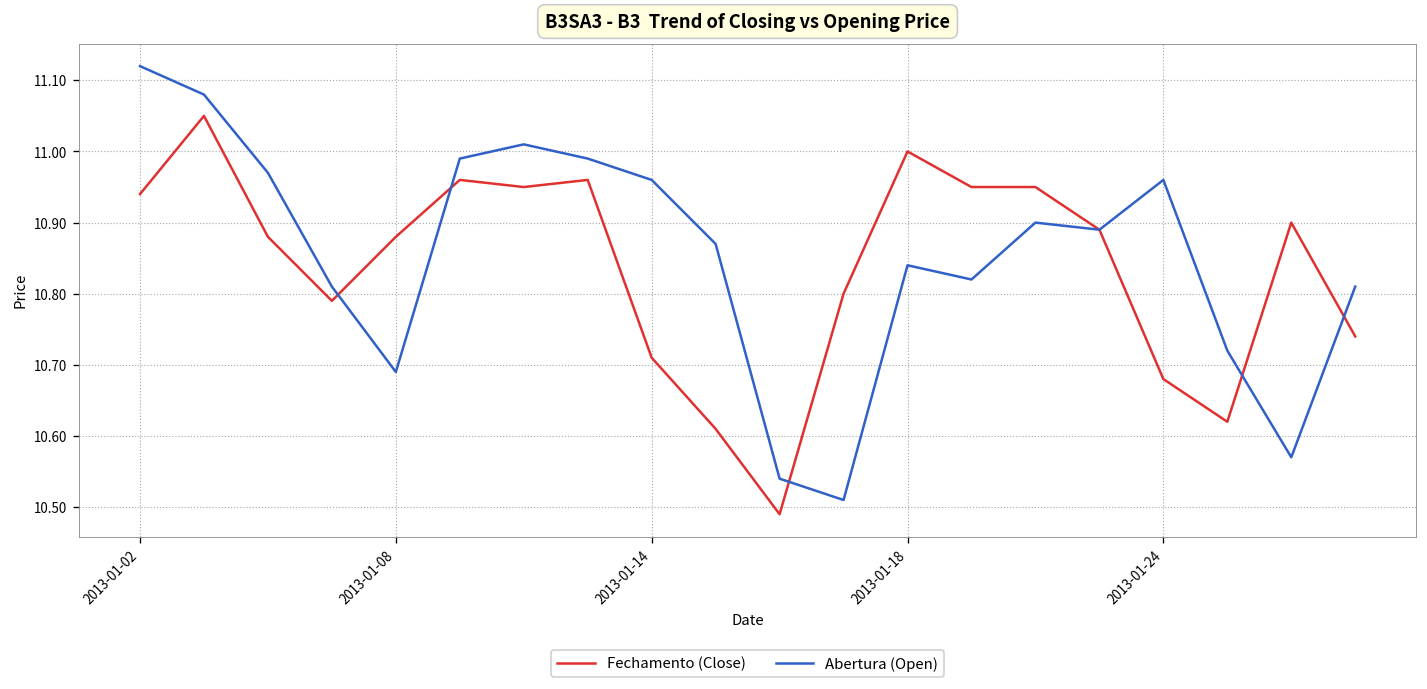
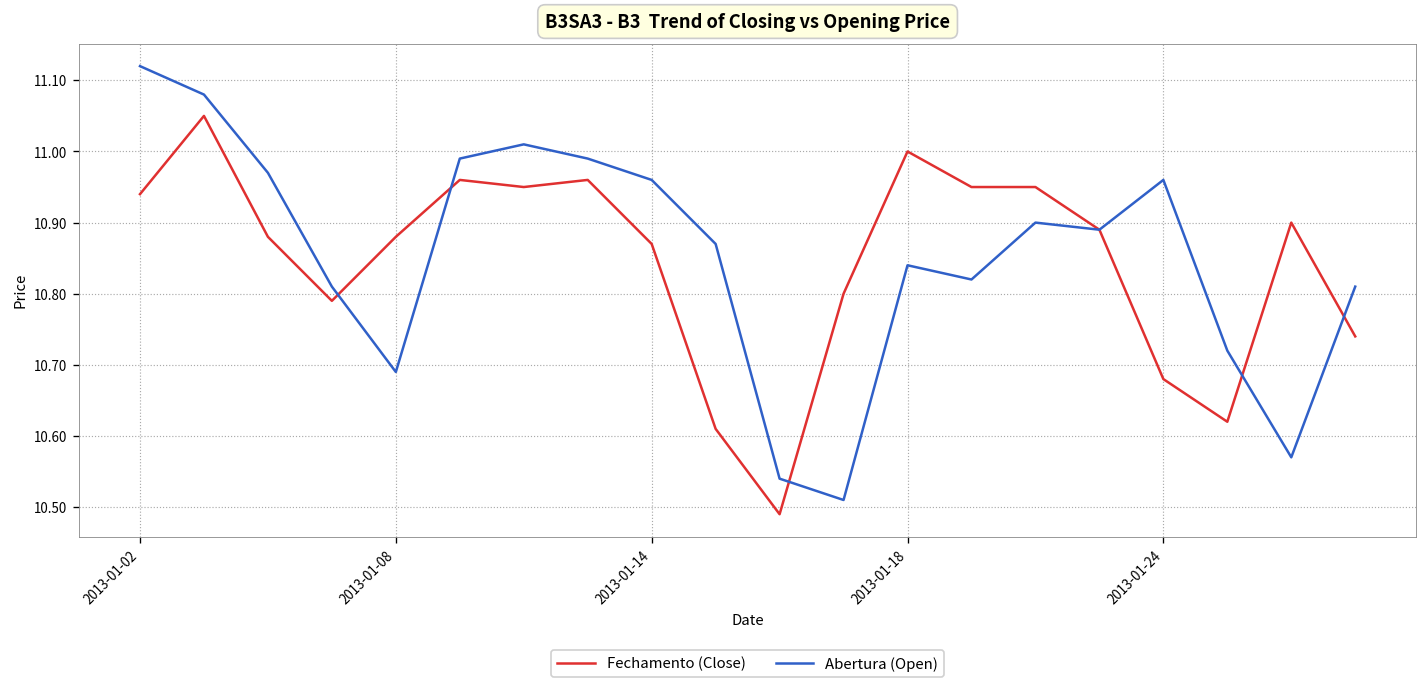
  {
    "Fechamento (Close)": {
      "2013-01-02": 10.94,
      "2013-01-08": 10.88,
-     "2013-01-14": 10.71,
+     "2013-01-14": 10.87,
      "2013-01-18": 11.00,
      "2013-01-24": 10.68
    },
    "Abertura (Open)": {
      "2013-01-02": 11.12,
      "2013-01-08": 10.69,
      "2013-01-14": 10.96,
      "2013-01-18": 10.84,
      "2013-01-24": 10.96
    }
  }
